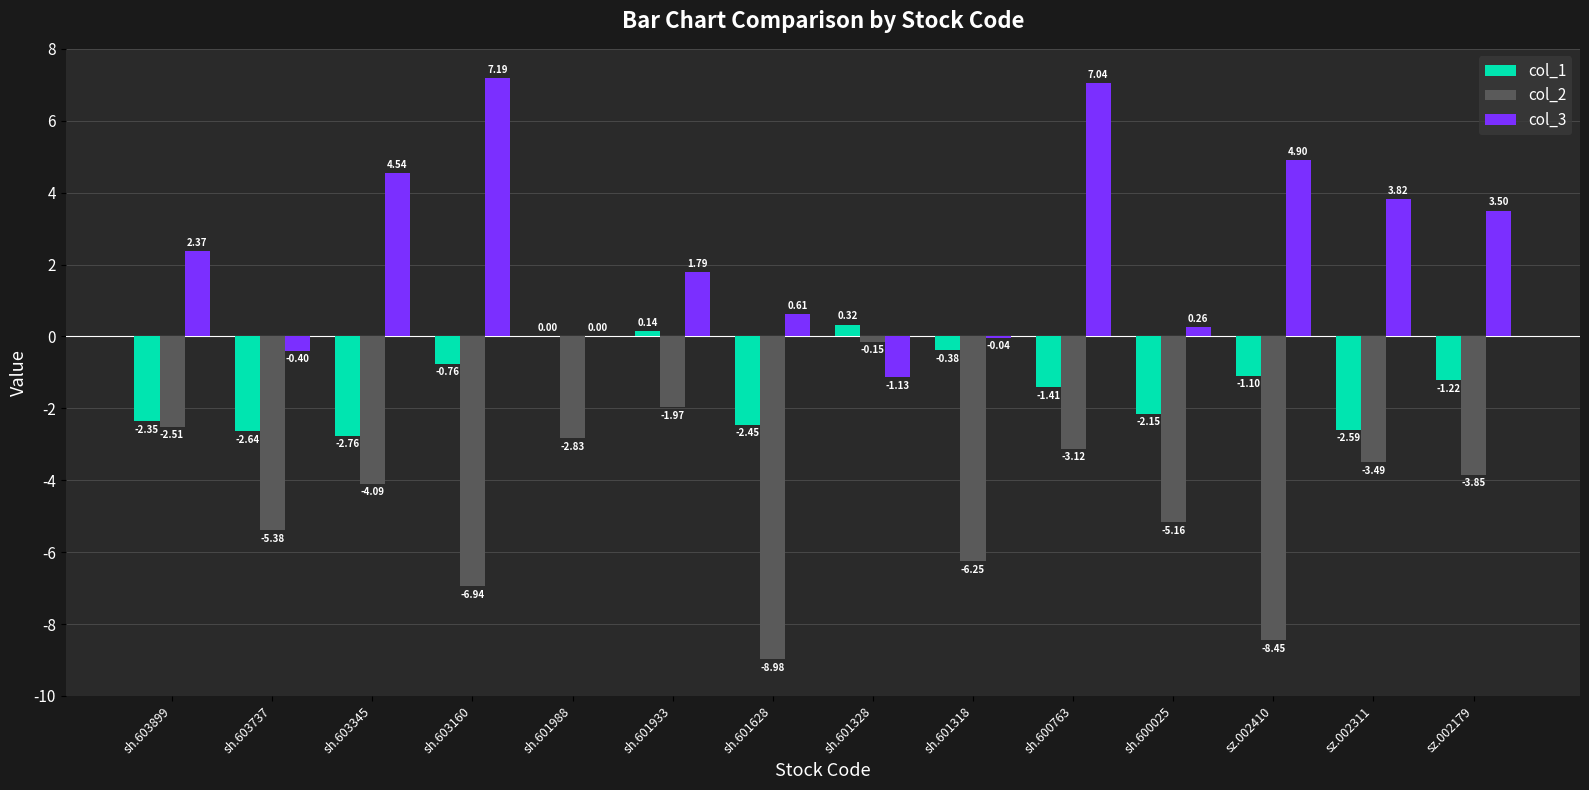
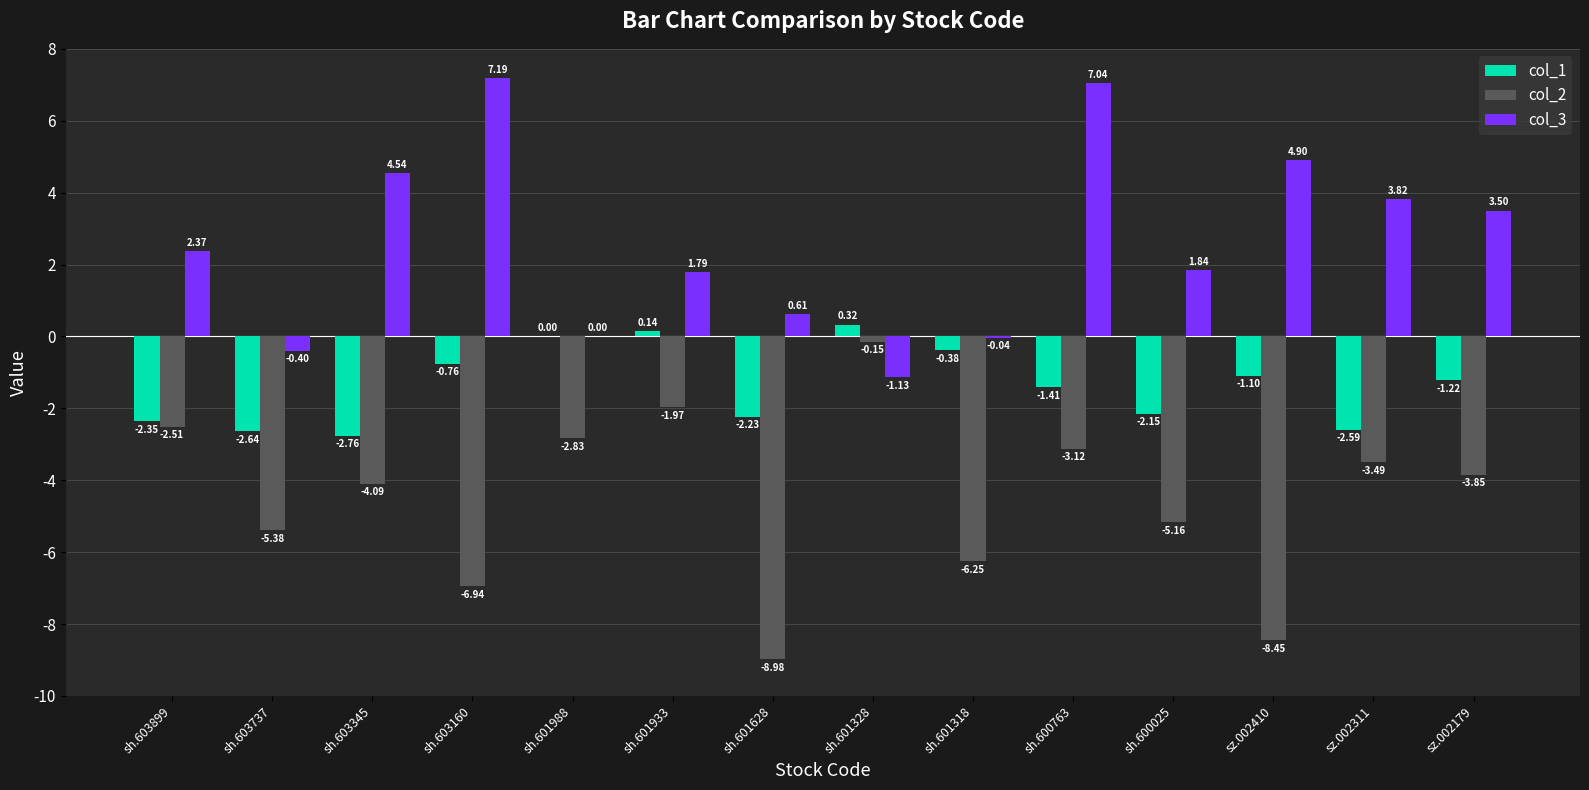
  {
    "col_1": {
      "sh.603899": -2.35,
      "sh.603737": -2.64,
      "sh.603345": -2.76,
      "sh.603160": -0.76,
      "sh.601988": 0.00,
      "sh.601933": 0.14,
-     "sh.601628": -2.45,
+     "sh.601628": -2.23,
      "sh.601328": 0.32,
      "sh.601318": -0.38,
      "sh.600763": -1.41,
      "sh.600025": -2.15,
      "sz.002410": -1.10,
      "sz.002311": -2.59,
      "sz.002179": -1.22
    },
    "col_2": {
      "sh.603899": -2.51,
      "sh.603737": -5.38,
      "sh.603345": -4.09,
      "sh.603160": -6.94,
      "sh.601988": -2.83,
      "sh.601933": -1.97,
      "sh.601628": -8.98,
      "sh.601328": -0.15,
      "sh.601318": -6.25,
      "sh.600763": -3.12,
      "sh.600025": -5.16,
      "sz.002410": -8.45,
      "sz.002311": -3.49,
      "sz.002179": -3.85
    },
    "col_3": {
      "sh.603899": 2.37,
      "sh.603737": -0.40,
      "sh.603345": 4.54,
      "sh.603160": 7.19,
      "sh.601988": 0.00,
      "sh.601933": 1.79,
      "sh.601628": 0.61,
      "sh.601328": -1.13,
      "sh.601318": -0.04,
      "sh.600763": 7.04,
-     "sh.600025": 0.26,
+     "sh.600025": 1.84,
      "sz.002410": 4.90,
      "sz.002311": 3.82,
      "sz.002179": 3.50
    }
  }
